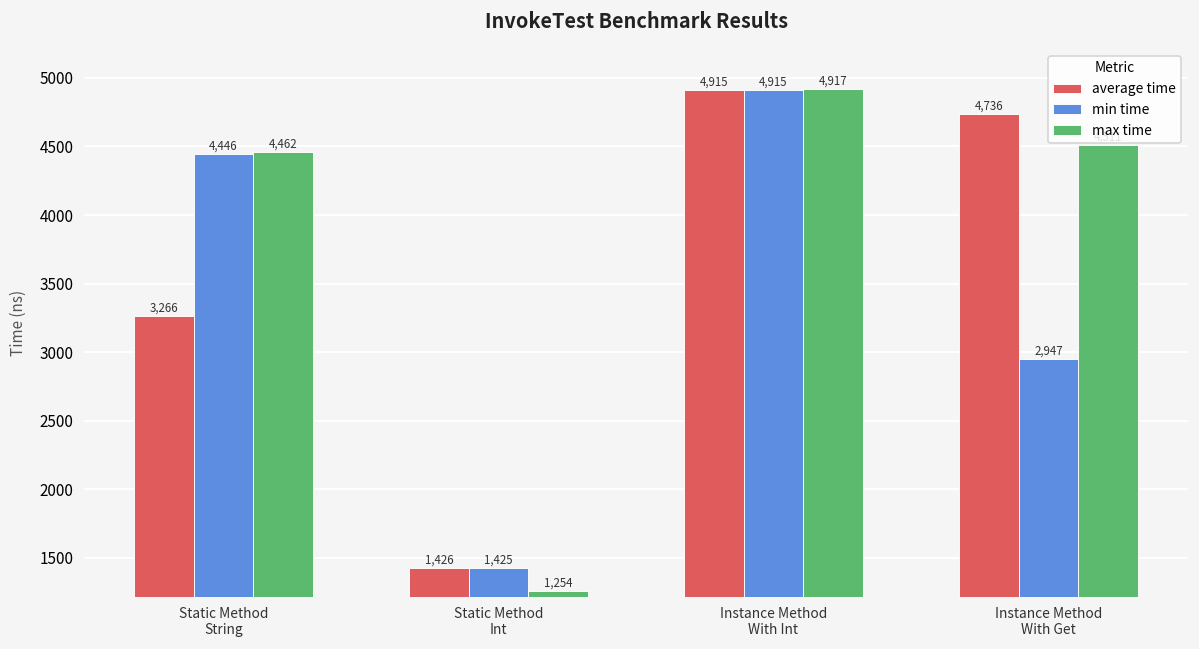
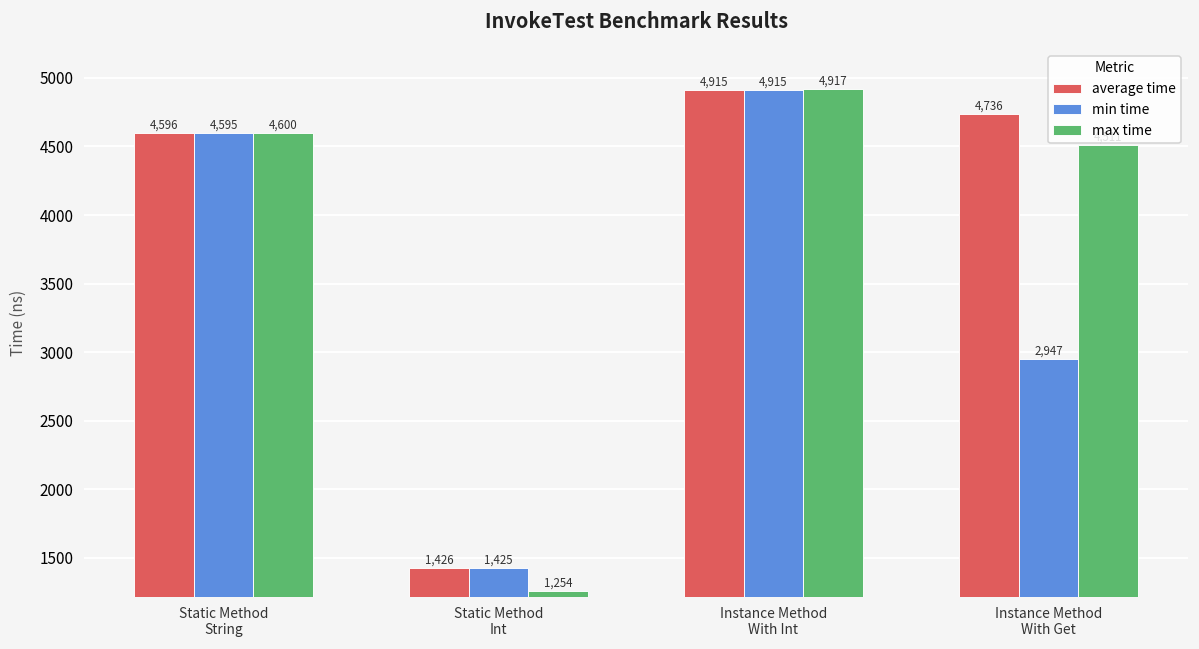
  {
    "average time": {
-     "Static Method String": "3,266",
+     "Static Method String": "4,596",
      "Static Method Int": "1,426",
      "Instance Method With Int": "4,915",
      "Instance Method With Get": "4,736"
    },
    "min time": {
-     "Static Method String": "4,446",
+     "Static Method String": "4,595",
      "Static Method Int": "1,425",
      "Instance Method With Int": "4,915",
      "Instance Method With Get": "2,947"
    },
    "max time": {
-     "Static Method String": "4,462",
+     "Static Method String": "4,600",
      "Static Method Int": "1,254",
      "Instance Method With Int": "4,917"
    }
  }
